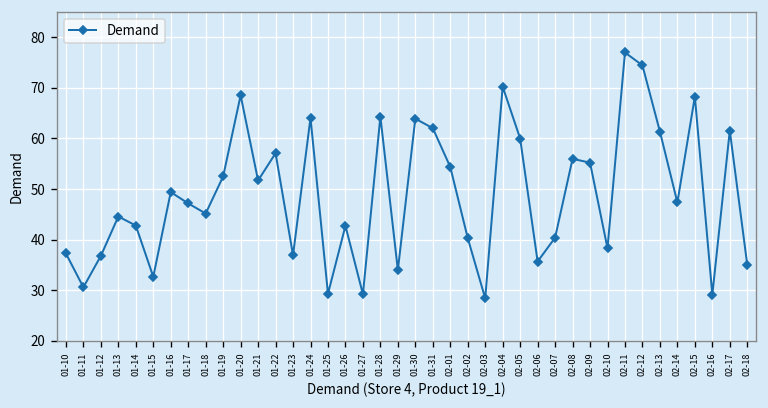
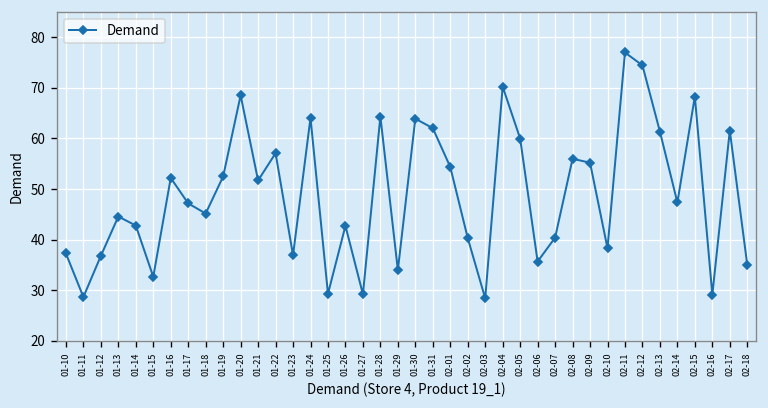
  {
    "01-10": 37,
-   "01-11": 31,
+   "01-11": 29,
    "01-12": 37,
    "01-13": 45,
    "01-14": 43,
    "01-15": 33,
-   "01-16": 49,
+   "01-16": 52,
    "01-17": 47,
    "01-18": 45,
    "01-19": 53,
    "01-20": 69,
    "01-21": 52,
    "01-22": 57,
    "01-23": 37,
    "01-24": 64,
    "01-25": 29,
    "01-26": 43,
    "01-27": 29,
    "01-28": 64,
    "01-29": 34,
    "01-30": 64,
    "01-31": 62,
    "02-01": 54,
    "02-02": 40,
    "02-03": 28,
    "02-04": 70,
    "02-05": 60,
    "02-06": 36,
    "02-07": 40,
    "02-08": 56,
    "02-09": 55,
    "02-10": 38,
    "02-11": 77,
    "02-12": 74,
    "02-13": 61,
    "02-14": 47,
    "02-15": 68,
    "02-16": 29,
    "02-17": 62,
    "02-18": 35
  }
